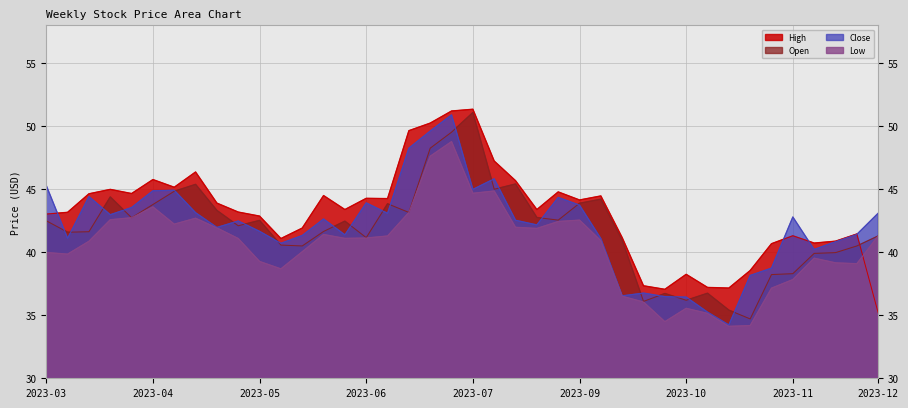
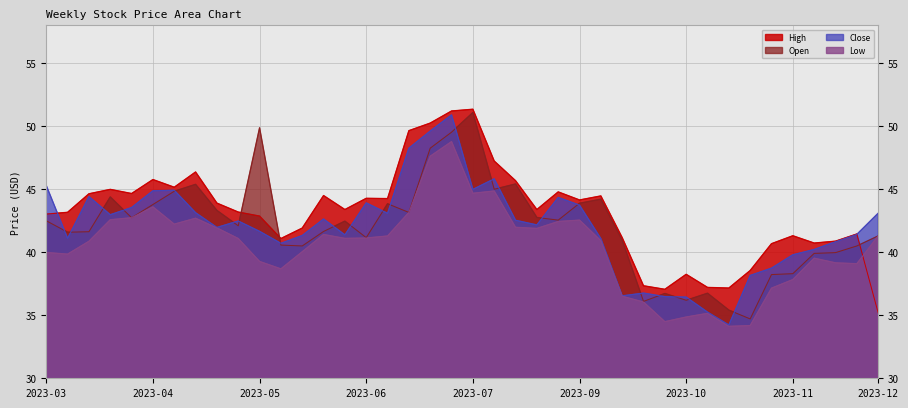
  {
    "High": {
      "2023-03": 43.0,
      "2023-04": 45.8,
      "2023-05": 42.9,
      "2023-06": 44.3,
      "2023-07": 51.4,
      "2023-09": 44.2,
      "2023-10": 38.3,
      "2023-11": 41.3,
      "2023-12": 35.2
    },
    "Open": {
      "2023-03": 42.5,
-     "2023-05": 42.5,
+     "2023-05": 49.9,
      "2023-07": 51.1,
      "2023-10": 36.2,
      "2023-11": 38.3
    },
    "Close": {
      "2023-03": 45.3,
      "2023-04": 44.9,
      "2023-05": 41.7,
      "2023-06": 43.9,
      "2023-07": 45.0,
      "2023-10": 36.4,
-     "2023-11": 42.8,
+     "2023-11": 39.8,
      "2023-12": 43.1
    },
    "Low": {
      "2023-03": 40.0,
      "2023-05": 39.3,
      "2023-07": 44.7,
      "2023-09": 42.6,
-     "2023-10": 35.6,
+     "2023-10": 34.9,
      "2023-11": 37.8
    }
  }
